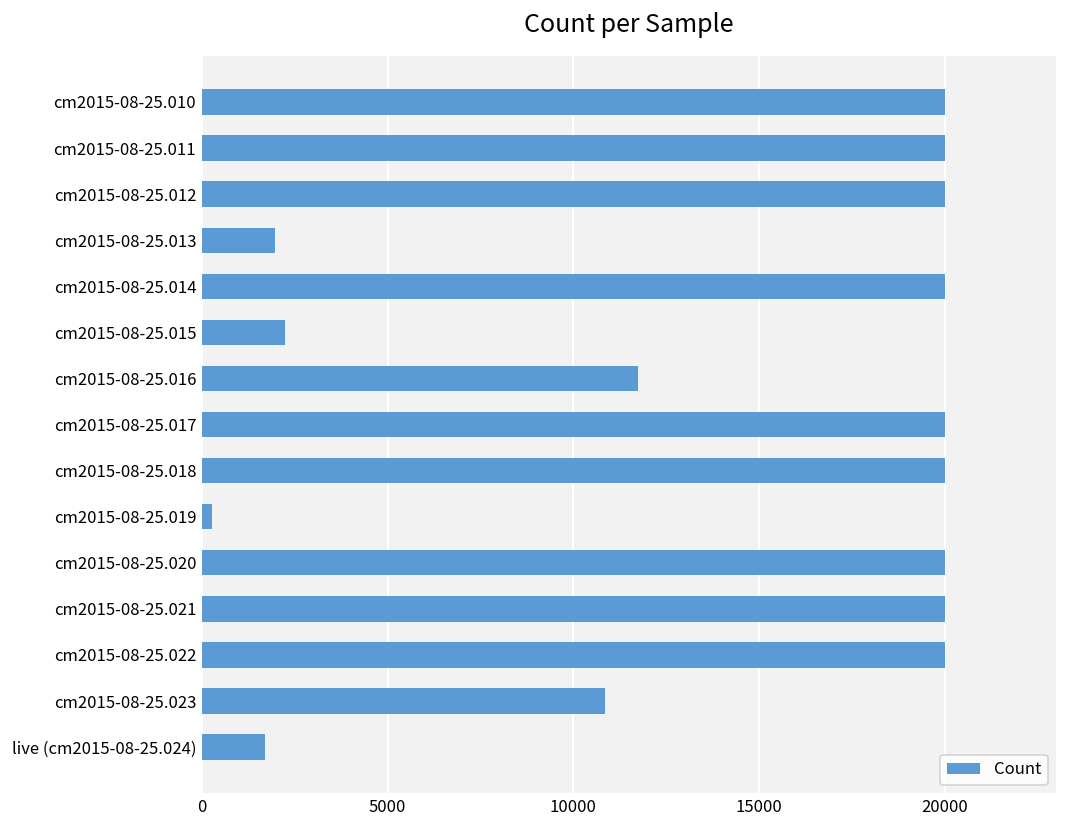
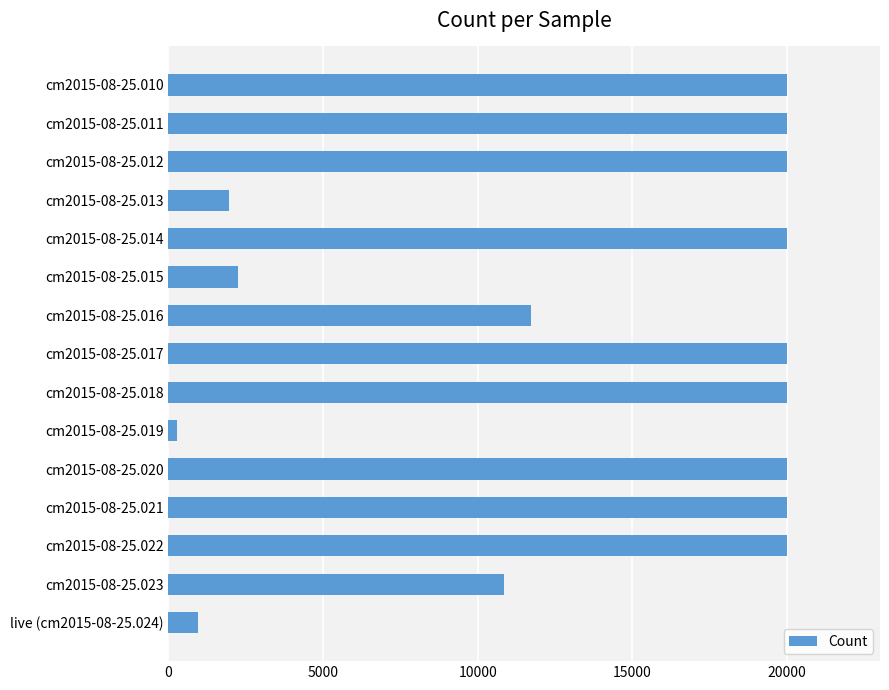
  {
    "cm2015-08-25.010": 20000,
    "cm2015-08-25.011": 20000,
    "cm2015-08-25.012": 20000,
    "cm2015-08-25.013": 2000,
    "cm2015-08-25.014": 20000,
    "cm2015-08-25.015": 2200,
    "cm2015-08-25.016": 11700,
    "cm2015-08-25.017": 20000,
    "cm2015-08-25.018": 20000,
    "cm2015-08-25.019": 300,
    "cm2015-08-25.020": 20000,
    "cm2015-08-25.021": 20000,
    "cm2015-08-25.022": 20000,
    "cm2015-08-25.023": 10800,
-   "live (cm2015-08-25.024)": 1700
+   "live (cm2015-08-25.024)": 1000
  }
